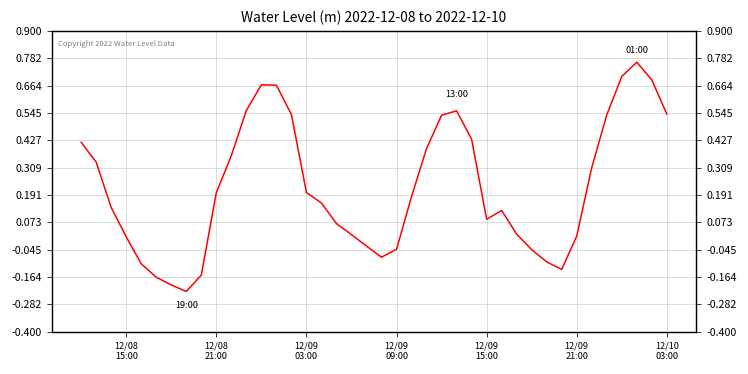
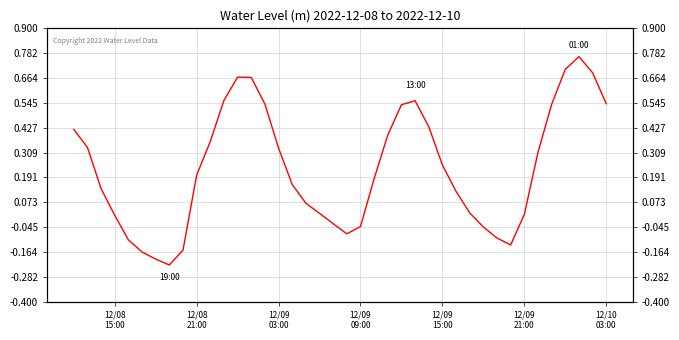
  {
    "12/08 15:00": 0.01,
    "12/08 21:00": 0.20,
-   "12/09 03:00": 0.20,
+   "12/09 03:00": 0.33,
    "12/09 09:00": -0.04,
-   "12/09 15:00": 0.09,
+   "12/09 15:00": 0.25,
    "12/09 21:00": 0.01,
    "12/10 03:00": 0.54
  }
